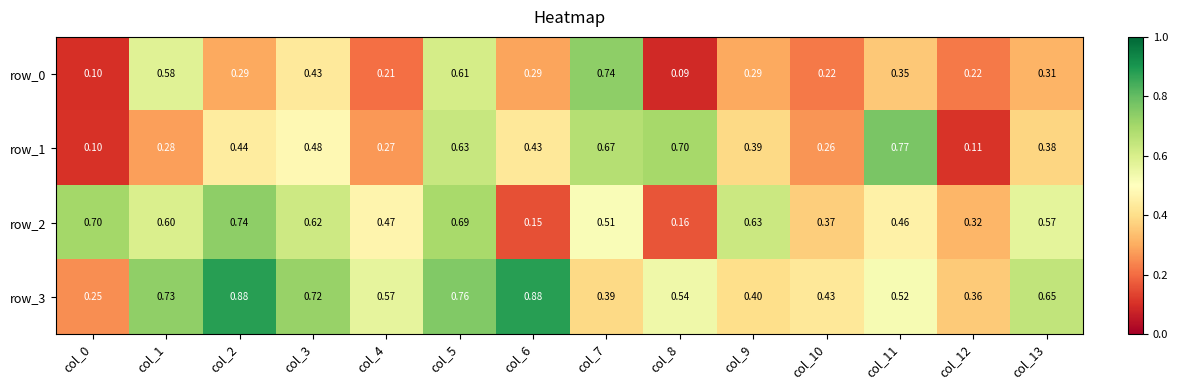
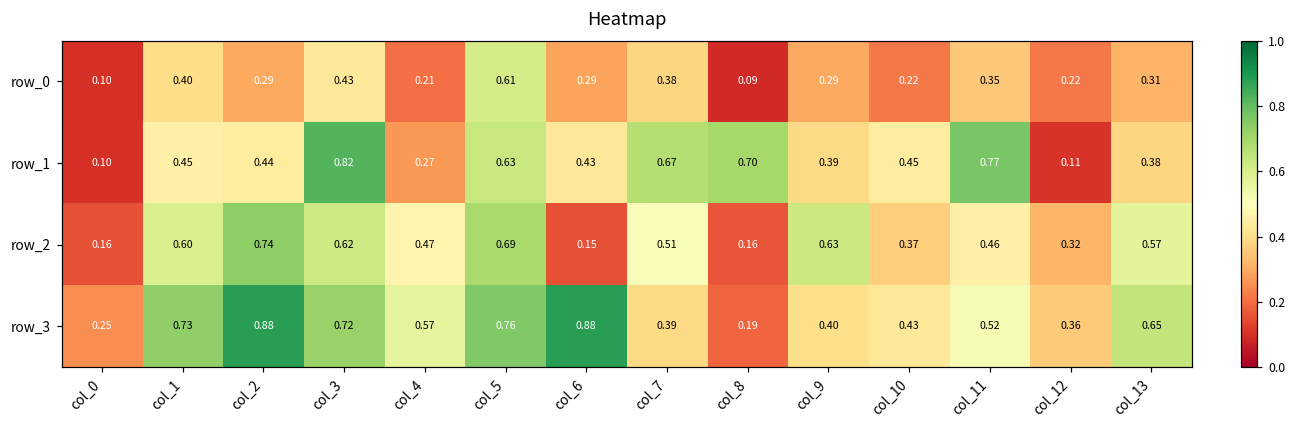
  {
    "row_0": {
      "col_0": 0.10,
-     "col_1": 0.58,
+     "col_1": 0.40,
      "col_2": 0.29,
      "col_3": 0.43,
      "col_4": 0.21,
      "col_5": 0.61,
      "col_6": 0.29,
-     "col_7": 0.74,
+     "col_7": 0.38,
      "col_8": 0.09,
      "col_9": 0.29,
      "col_10": 0.22,
      "col_11": 0.35,
      "col_12": 0.22,
      "col_13": 0.31
    },
    "row_1": {
      "col_0": 0.10,
-     "col_1": 0.28,
+     "col_1": 0.45,
      "col_2": 0.44,
-     "col_3": 0.48,
+     "col_3": 0.82,
      "col_4": 0.27,
      "col_5": 0.63,
      "col_6": 0.43,
      "col_7": 0.67,
      "col_8": 0.70,
      "col_9": 0.39,
-     "col_10": 0.26,
+     "col_10": 0.45,
      "col_11": 0.77,
      "col_12": 0.11,
      "col_13": 0.38
    },
    "row_2": {
-     "col_0": 0.70,
+     "col_0": 0.16,
      "col_1": 0.60,
      "col_2": 0.74,
      "col_3": 0.62,
      "col_4": 0.47,
      "col_5": 0.69,
      "col_6": 0.15,
      "col_7": 0.51,
      "col_8": 0.16,
      "col_9": 0.63,
      "col_10": 0.37,
      "col_11": 0.46,
      "col_12": 0.32,
      "col_13": 0.57
    },
    "row_3": {
      "col_0": 0.25,
      "col_1": 0.73,
      "col_2": 0.88,
      "col_3": 0.72,
      "col_4": 0.57,
      "col_5": 0.76,
      "col_6": 0.88,
      "col_7": 0.39,
-     "col_8": 0.54,
+     "col_8": 0.19,
      "col_9": 0.40,
      "col_10": 0.43,
      "col_11": 0.52,
      "col_12": 0.36,
      "col_13": 0.65
    }
  }
